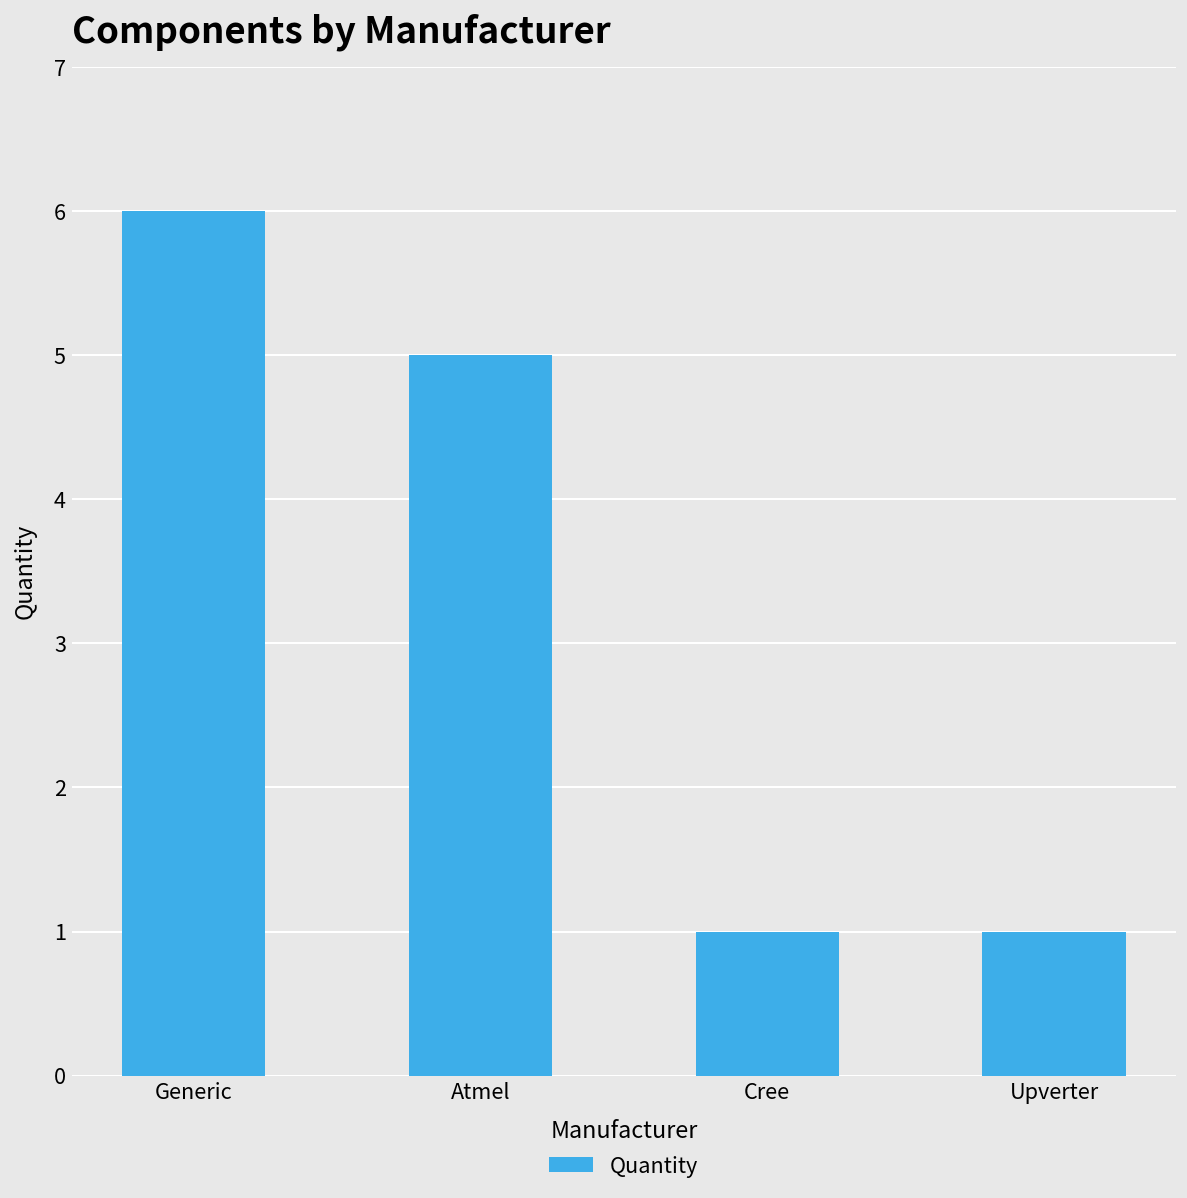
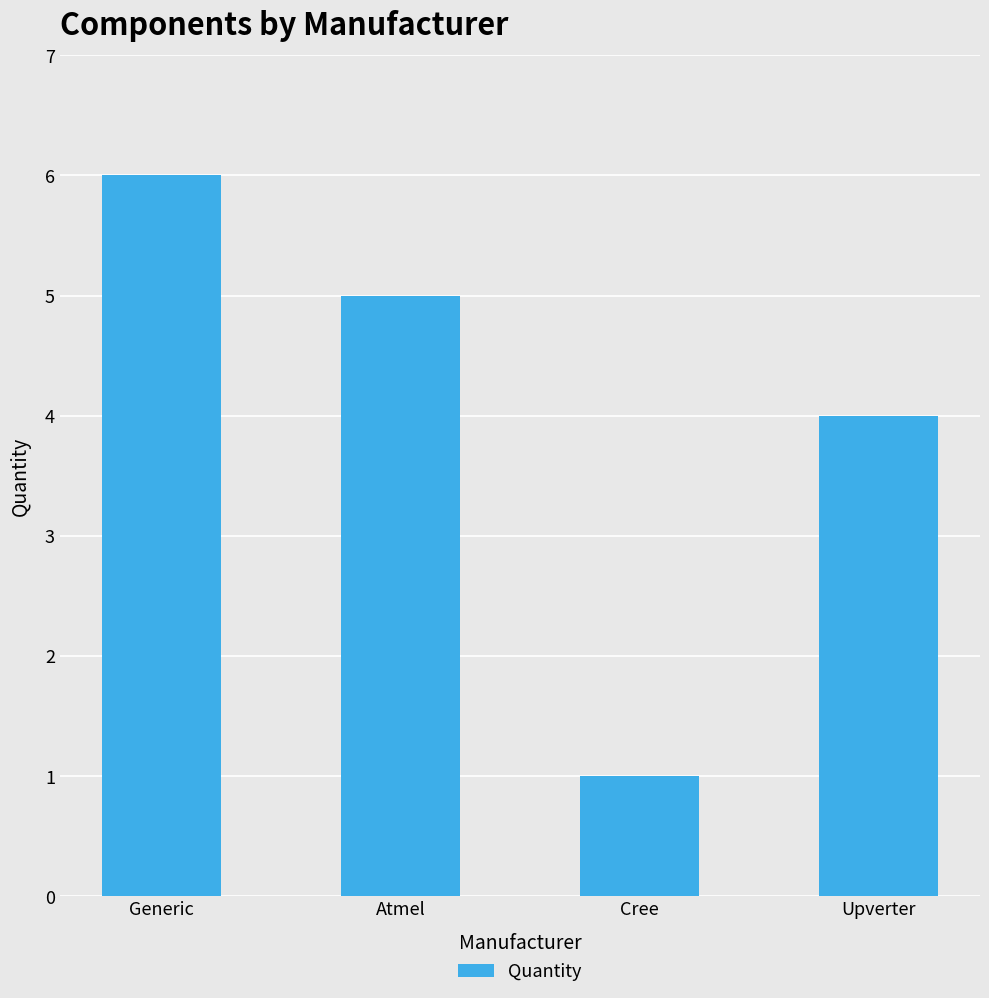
  {
    "Generic": 6,
    "Atmel": 5,
    "Cree": 1,
-   "Upverter": 1
+   "Upverter": 4
  }
